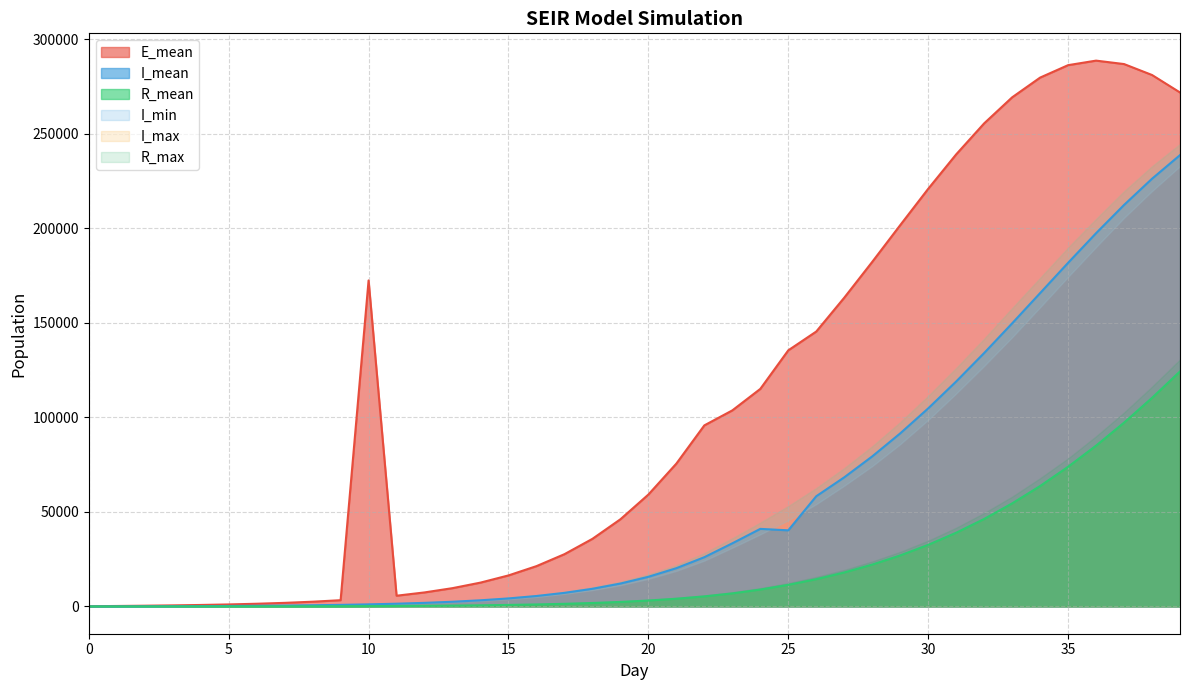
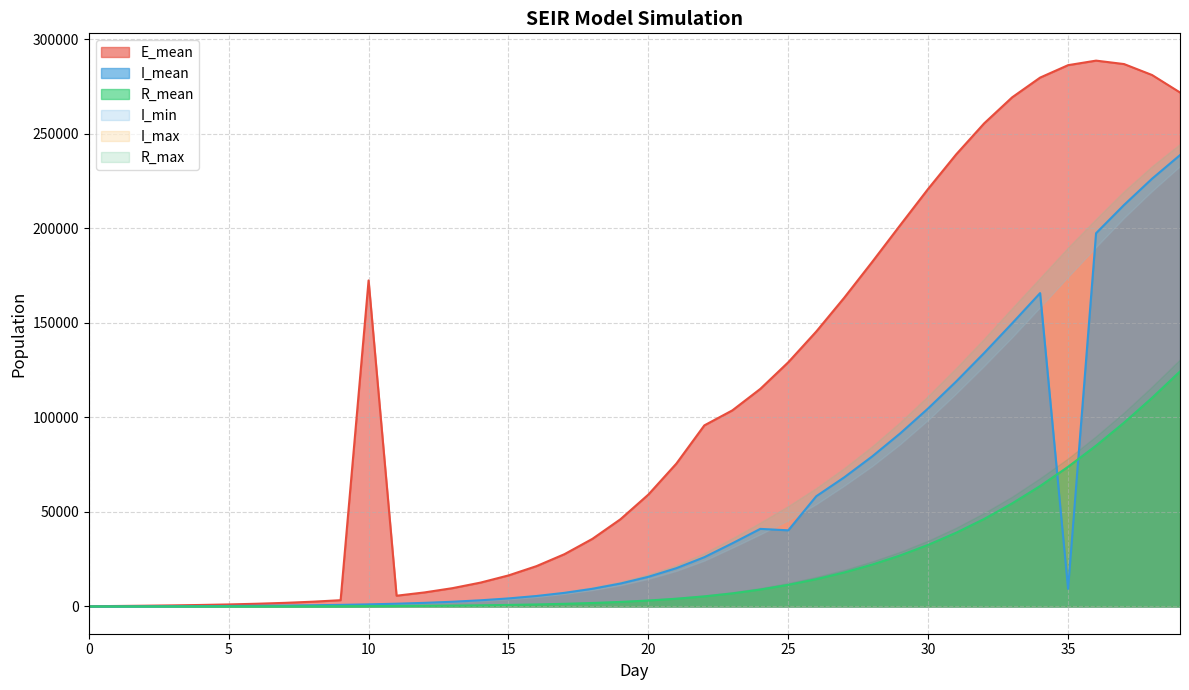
  {
    "E_mean": {
      "10": 172000,
      "15": 16000,
      "20": 59000,
-     "25": 135000,
+     "25": 129000,
      "30": 221000,
      "35": 286000
    },
    "I_mean": {
      "25": 40000,
      "30": 105000,
-     "35": 182000
+     "35": 9000
    }
  }
